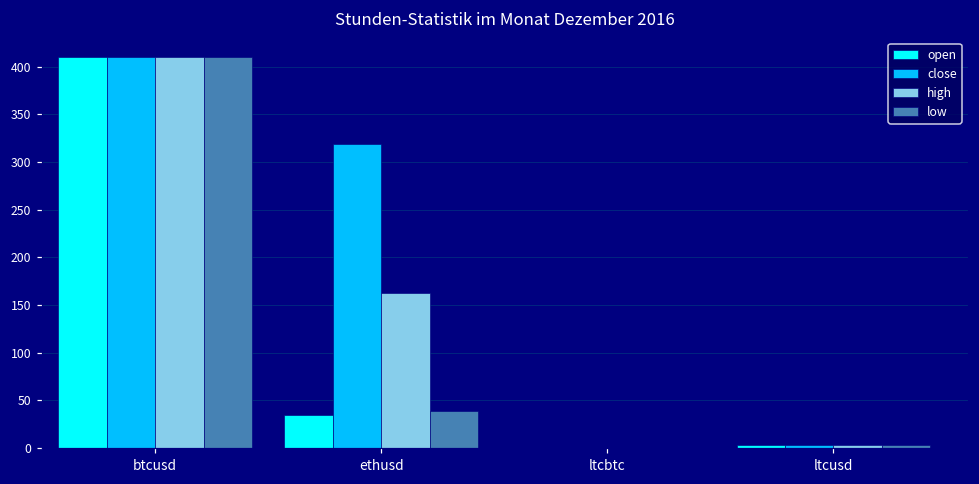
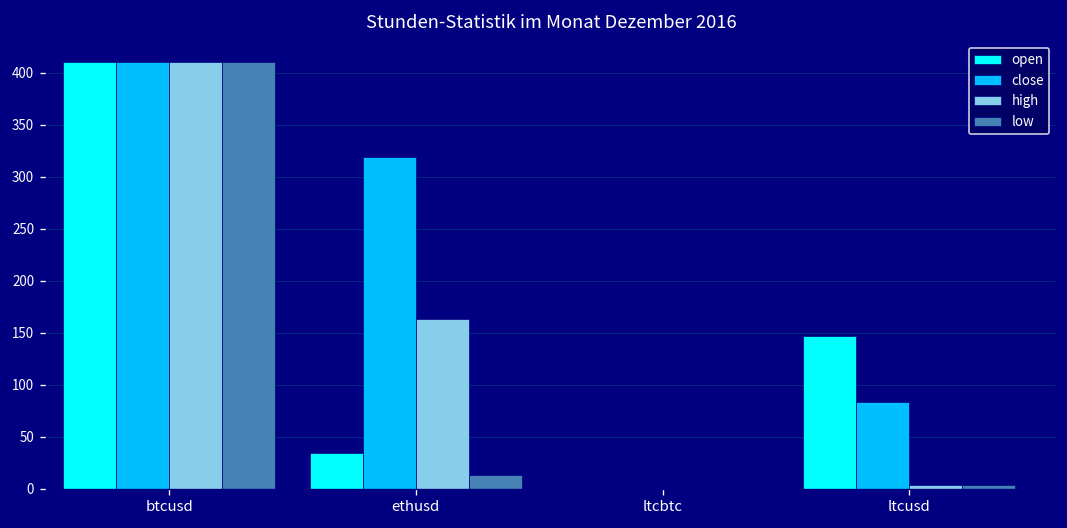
  {
    "open": {
      "btcusd": 410,
      "ethusd": 30,
-     "ltcusd": 0
+     "ltcusd": 150
    },
    "close": {
      "btcusd": 410,
      "ethusd": 320,
-     "ltcusd": 0
+     "ltcusd": 80
    },
    "high": {
      "btcusd": 410,
      "ethusd": 160,
      "ltcusd": 0
    },
    "low": {
      "btcusd": 410,
-     "ethusd": 40,
+     "ethusd": 10,
      "ltcusd": 0
    }
  }
